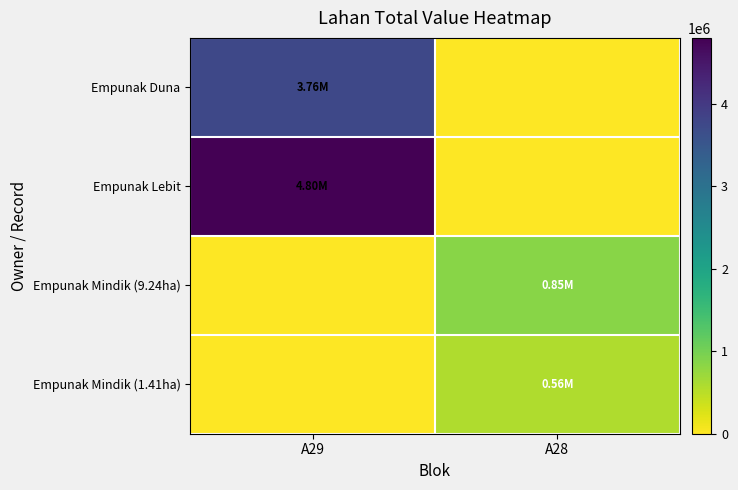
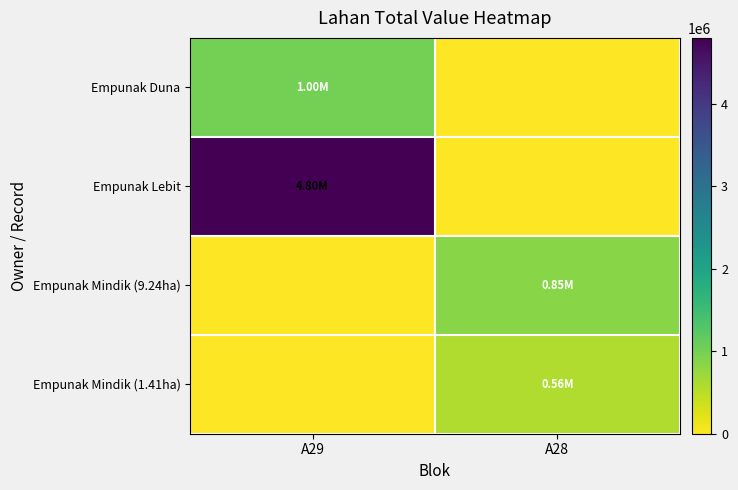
  {
    "Empunak Duna": {
-     "A29": "3.76M"
+     "A29": "1.00M"
    },
    "Empunak Lebit": {
      "A29": "4.80M"
    },
    "Empunak Mindik (9.24ha)": {
      "A28": "0.85M"
    },
    "Empunak Mindik (1.41ha)": {
      "A28": "0.56M"
    }
  }
